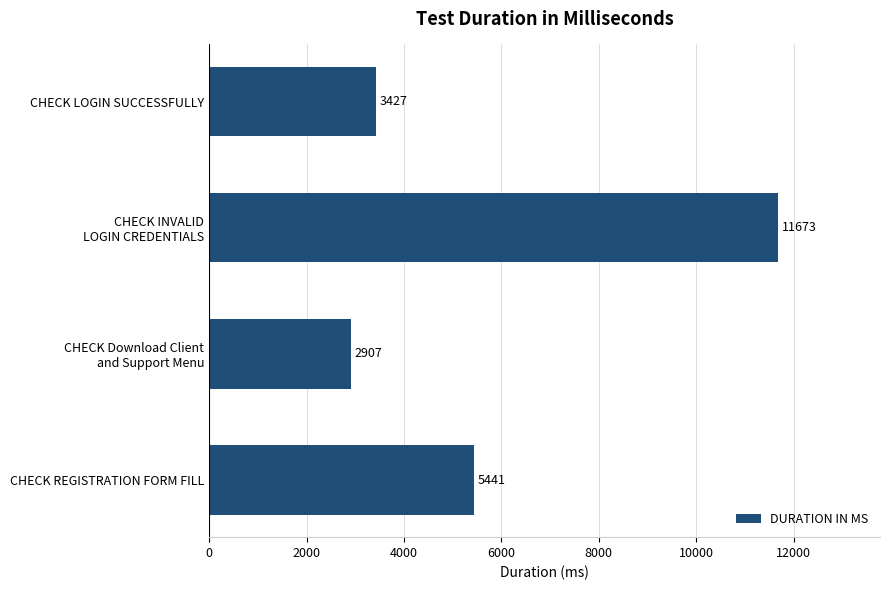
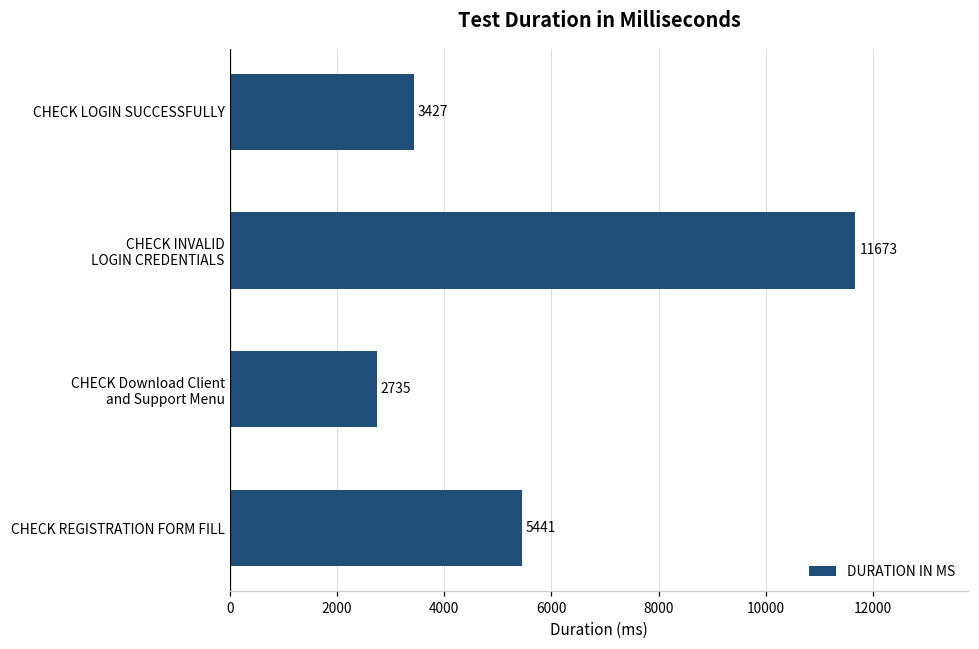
  {
    "CHECK LOGIN SUCCESSFULLY": 3427,
    "CHECK INVALID LOGIN CREDENTIALS": 11673,
-   "CHECK Download Client and Support Menu": 2907,
+   "CHECK Download Client and Support Menu": 2735,
    "CHECK REGISTRATION FORM FILL": 5441
  }
